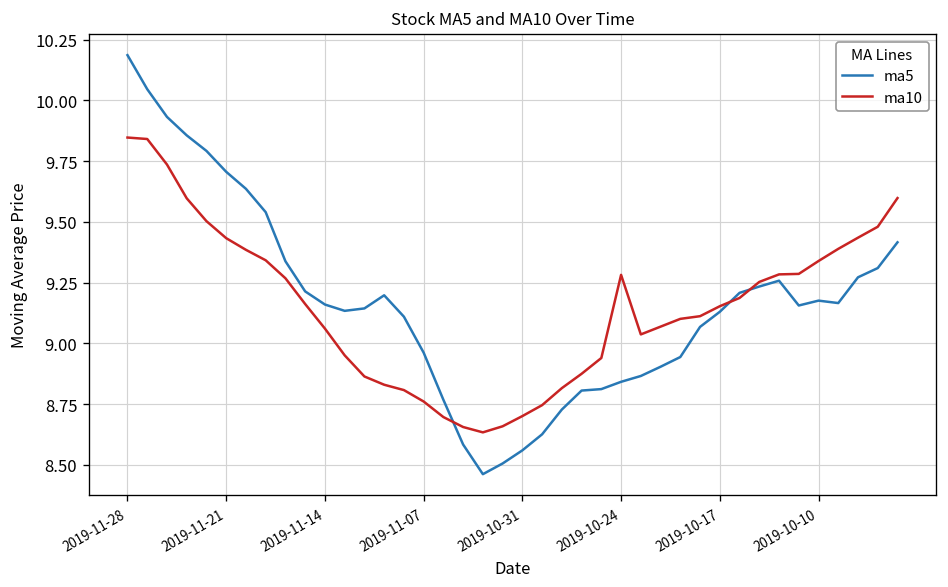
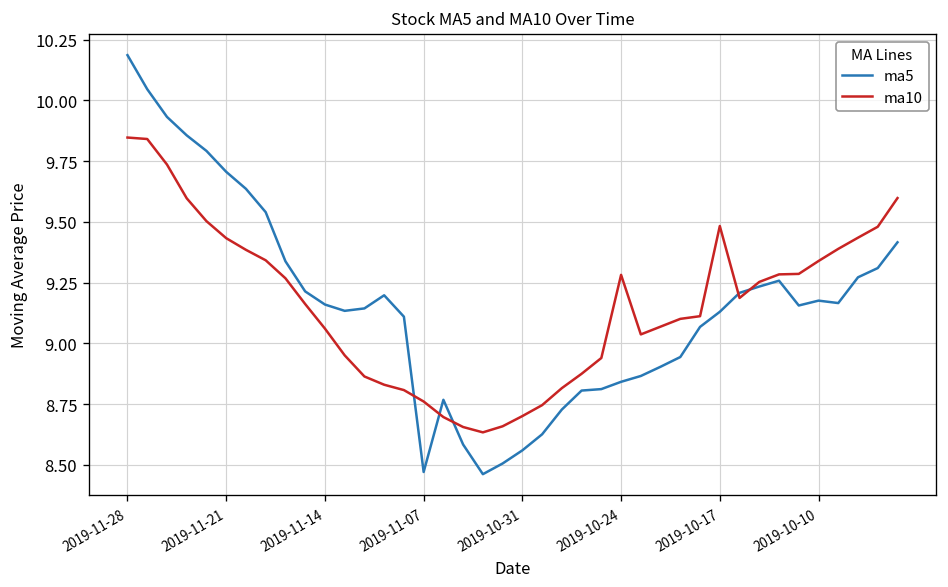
  {
    "ma5": {
      "2019-11-28": 10.19,
      "2019-11-21": 9.71,
      "2019-11-14": 9.16,
-     "2019-11-07": 8.96,
+     "2019-11-07": 8.47,
      "2019-10-31": 8.56,
      "2019-10-24": 8.84,
      "2019-10-17": 9.13,
      "2019-10-10": 9.18
    },
    "ma10": {
      "2019-11-28": 9.85,
      "2019-11-21": 9.43,
      "2019-11-14": 9.06,
      "2019-11-07": 8.76,
      "2019-10-31": 8.70,
      "2019-10-24": 9.28,
-     "2019-10-17": 9.15,
+     "2019-10-17": 9.48,
      "2019-10-10": 9.34
    }
  }
